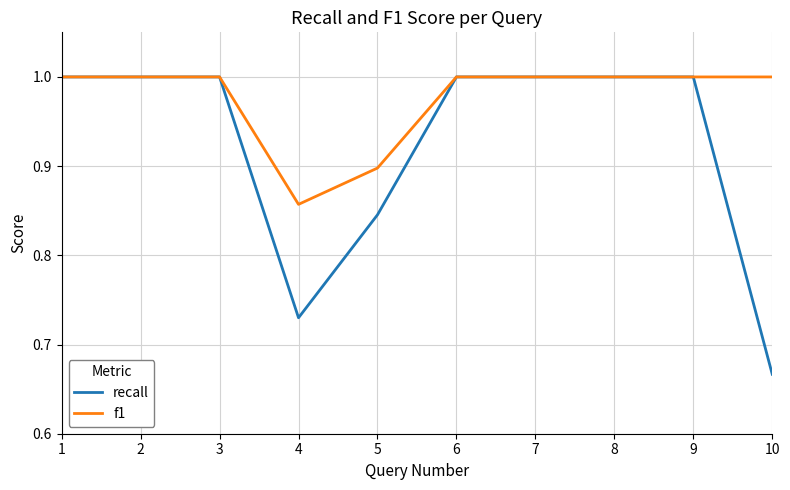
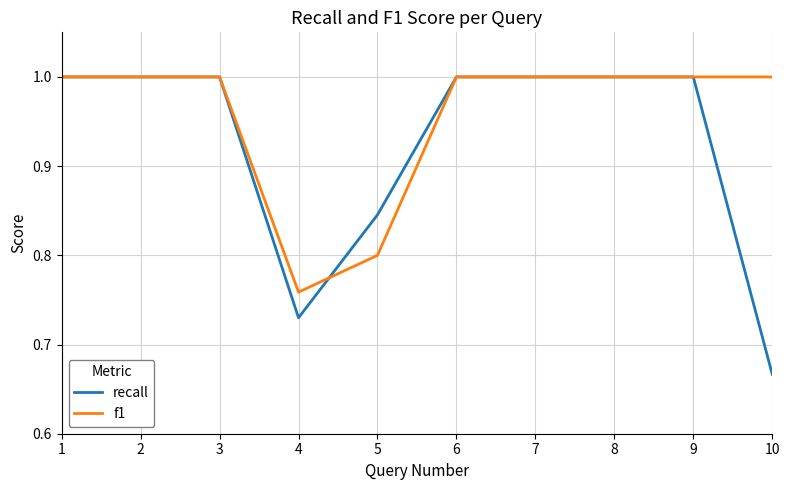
  {
    "recall": {
      "4": 0.73,
      "5": 0.85,
      "10": 0.67
    },
    "f1": {
-     "4": 0.86,
-     "5": 0.90,
+     "4": 0.76,
+     "5": 0.80,
      "10": 1.00
    }
  }
